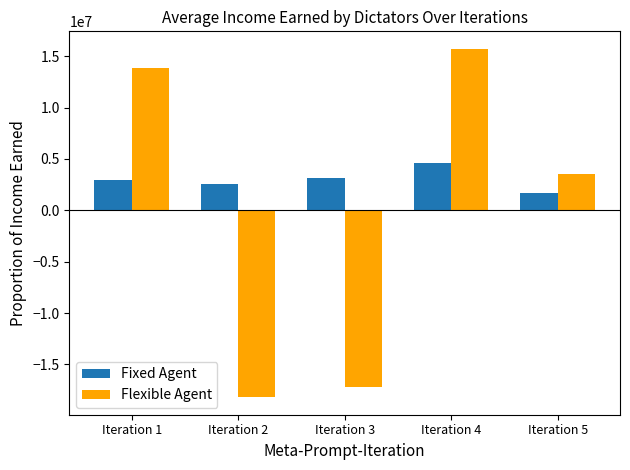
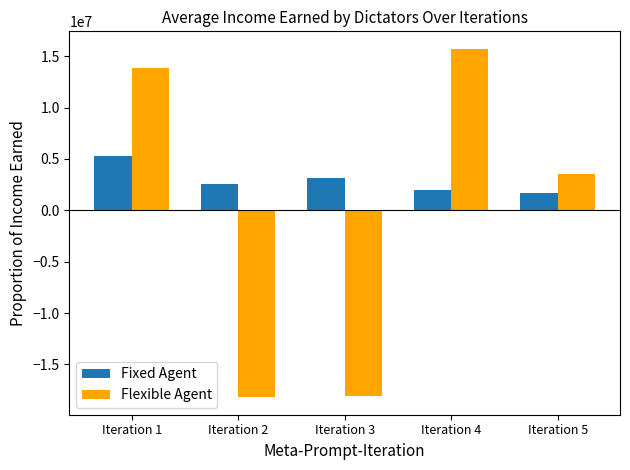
  {
    "Fixed Agent": {
-     "Iteration 1": 3000000,
+     "Iteration 1": 5300000,
      "Iteration 2": 2600000,
      "Iteration 3": 3100000,
-     "Iteration 4": 4600000,
+     "Iteration 4": 2000000,
      "Iteration 5": 1600000
    },
    "Flexible Agent": {
      "Iteration 1": 13800000,
      "Iteration 2": -18200000,
-     "Iteration 3": -17200000,
+     "Iteration 3": -18000000,
      "Iteration 4": 15700000,
      "Iteration 5": 3600000
    }
  }
